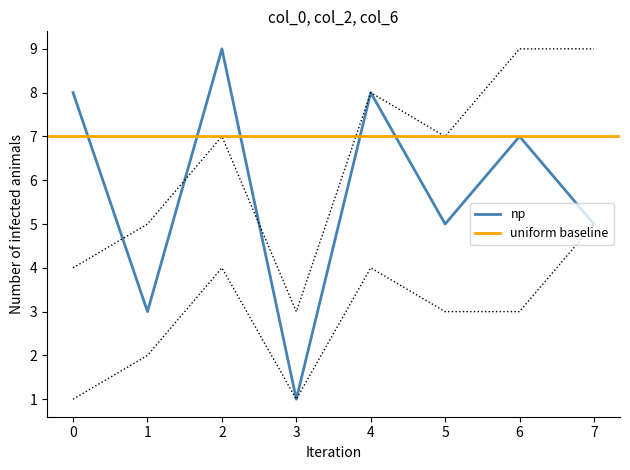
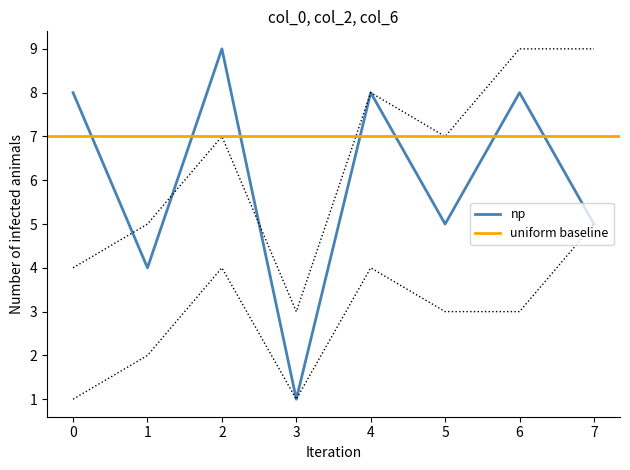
  {
    "np": {
      "0": 8,
-     "1": 3,
+     "1": 4,
      "2": 9,
      "5": 5,
-     "6": 7
+     "6": 8
    }
  }
